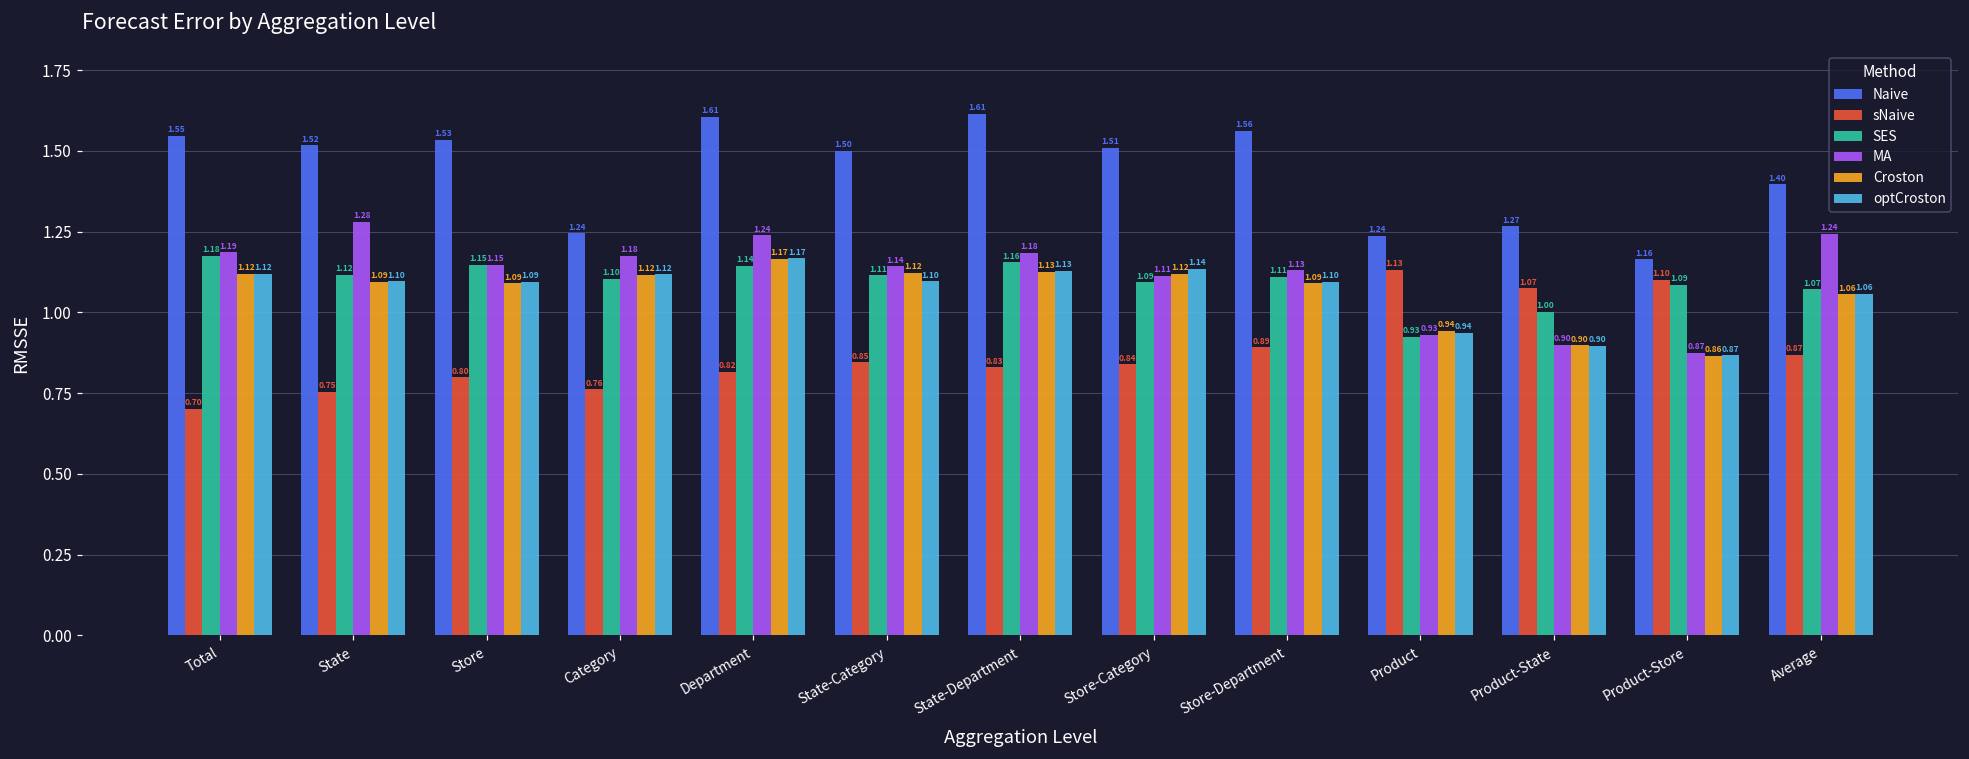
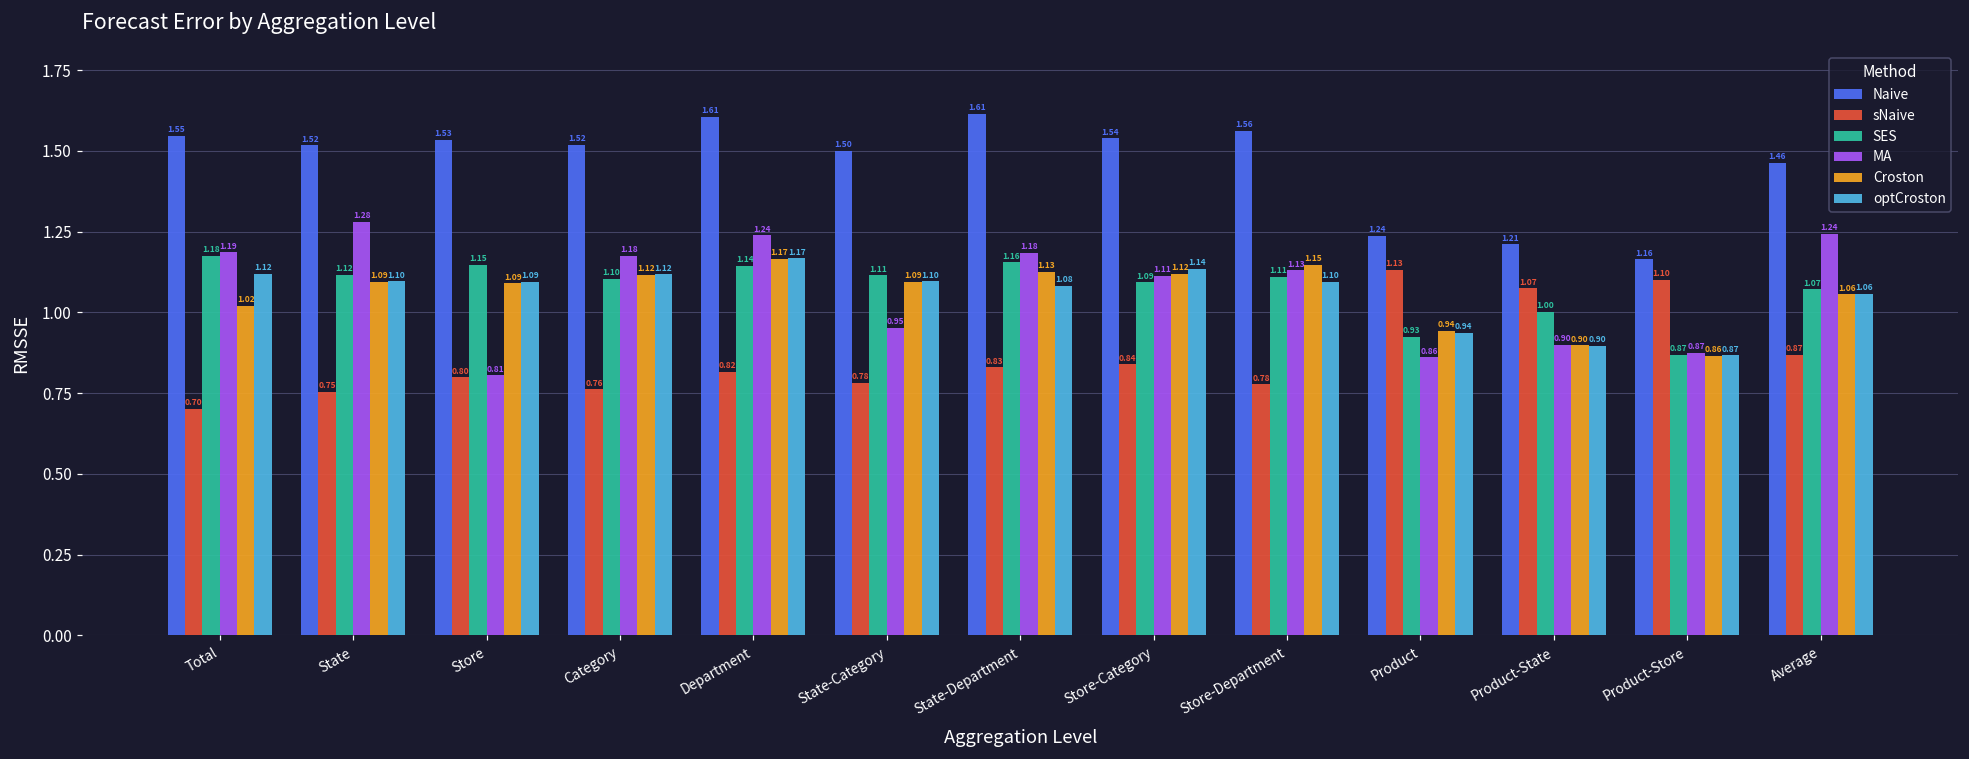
  {
    "Naive": {
      "Total": 1.55,
      "State": 1.52,
      "Store": 1.53,
-     "Category": 1.24,
+     "Category": 1.52,
      "Department": 1.61,
      "State-Category": 1.50,
      "State-Department": 1.61,
-     "Store-Category": 1.51,
+     "Store-Category": 1.54,
      "Store-Department": 1.56,
      "Product": 1.24,
-     "Product-State": 1.27,
+     "Product-State": 1.21,
      "Product-Store": 1.16,
-     "Average": 1.40
+     "Average": 1.46
    },
    "sNaive": {
      "Total": 0.70,
      "State": 0.75,
      "Store": 0.80,
      "Category": 0.76,
      "Department": 0.82,
-     "State-Category": 0.85,
+     "State-Category": 0.78,
      "State-Department": 0.83,
      "Store-Category": 0.84,
-     "Store-Department": 0.89,
+     "Store-Department": 0.78,
      "Product": 1.13,
      "Product-State": 1.07,
      "Product-Store": 1.10,
      "Average": 0.87
    },
    "SES": {
      "Total": 1.18,
      "State": 1.12,
      "Store": 1.15,
      "Category": 1.10,
      "Department": 1.14,
      "State-Category": 1.11,
      "State-Department": 1.16,
      "Store-Category": 1.09,
      "Store-Department": 1.11,
      "Product": 0.93,
      "Product-State": 1.00,
-     "Product-Store": 1.09,
+     "Product-Store": 0.87,
      "Average": 1.07
    },
    "MA": {
      "Total": 1.19,
      "State": 1.28,
-     "Store": 1.15,
+     "Store": 0.81,
      "Category": 1.18,
      "Department": 1.24,
-     "State-Category": 1.14,
+     "State-Category": 0.95,
      "State-Department": 1.18,
      "Store-Category": 1.11,
      "Store-Department": 1.13,
-     "Product": 0.93,
+     "Product": 0.86,
      "Product-State": 0.90,
      "Product-Store": 0.87,
      "Average": 1.24
    },
    "Croston": {
-     "Total": 1.12,
+     "Total": 1.02,
      "State": 1.09,
      "Store": 1.09,
      "Category": 1.12,
      "Department": 1.17,
-     "State-Category": 1.12,
+     "State-Category": 1.09,
      "State-Department": 1.13,
      "Store-Category": 1.12,
-     "Store-Department": 1.09,
+     "Store-Department": 1.15,
      "Product": 0.94,
      "Product-State": 0.90,
      "Product-Store": 0.86,
      "Average": 1.06
    },
    "optCroston": {
      "Total": 1.12,
      "State": 1.10,
      "Store": 1.09,
      "Category": 1.12,
      "Department": 1.17,
      "State-Category": 1.10,
-     "State-Department": 1.13,
+     "State-Department": 1.08,
      "Store-Category": 1.14,
      "Store-Department": 1.10,
      "Product": 0.94,
      "Product-State": 0.90,
      "Product-Store": 0.87,
      "Average": 1.06
    }
  }
